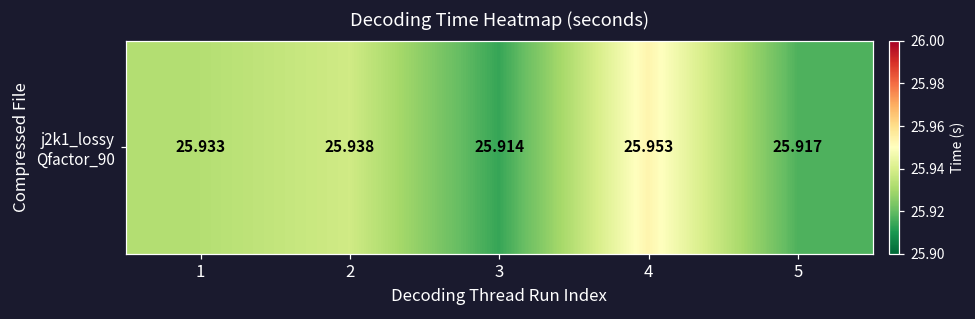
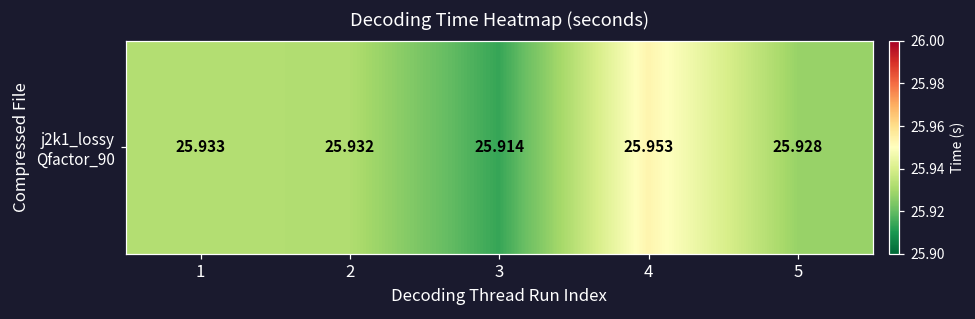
  {
    "j2k1_lossy Qfactor_90": {
      "1": 25.933,
-     "2": 25.938,
+     "2": 25.932,
      "3": 25.914,
      "4": 25.953,
-     "5": 25.917
+     "5": 25.928
    }
  }
